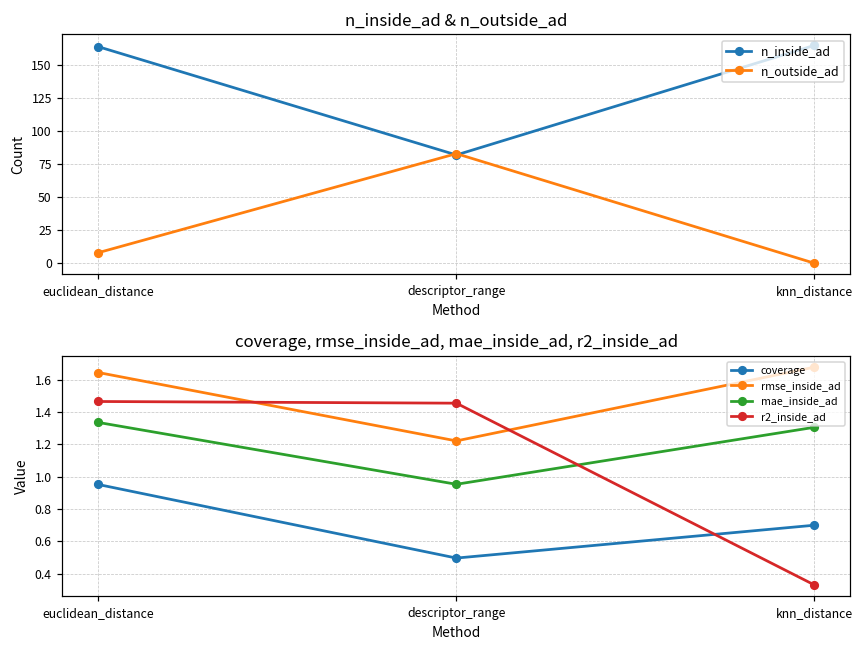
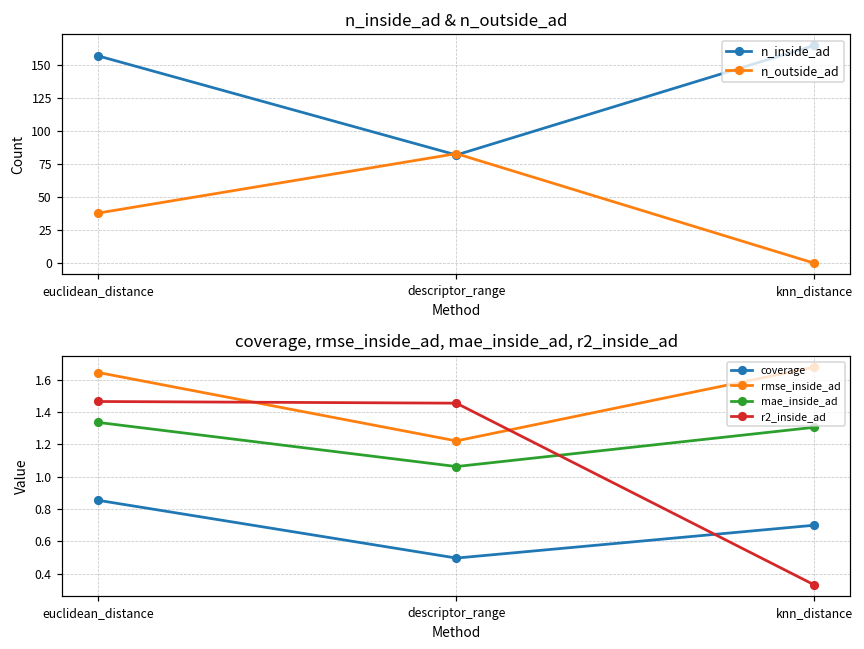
  {
    "n_inside_ad & n_outside_ad": {
      "n_inside_ad": {
-       "euclidean_distance": 164
+       "euclidean_distance": 157
      },
      "n_outside_ad": {
-       "euclidean_distance": 8,
+       "euclidean_distance": 38,
        "knn_distance": 0
      }
    },
    "coverage, rmse_inside_ad, mae_inside_ad, r2_inside_ad": {
      "coverage": {
-       "euclidean_distance": 0.95,
+       "euclidean_distance": 0.85,
        "descriptor_range": 0.50,
        "knn_distance": 0.70
      },
      "rmse_inside_ad": {
        "euclidean_distance": 1.64,
        "descriptor_range": 1.22
      },
      "mae_inside_ad": {
        "euclidean_distance": 1.33,
-       "descriptor_range": 0.95
+       "descriptor_range": 1.06
      },
      "r2_inside_ad": {
        "euclidean_distance": 1.46,
        "descriptor_range": 1.45,
        "knn_distance": 0.33
      }
    }
  }
